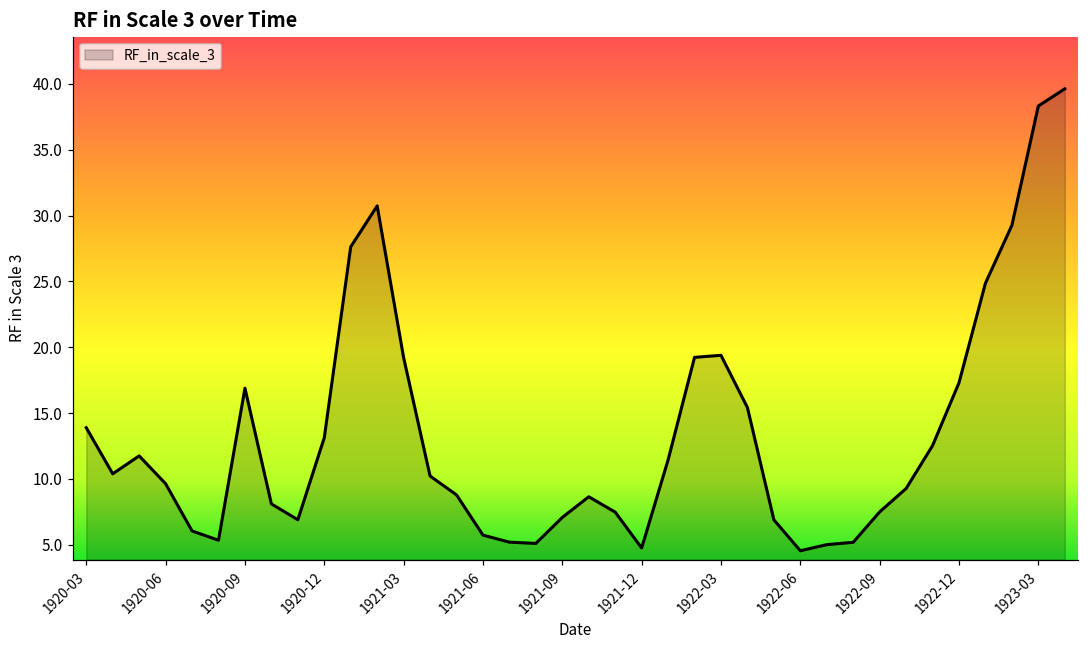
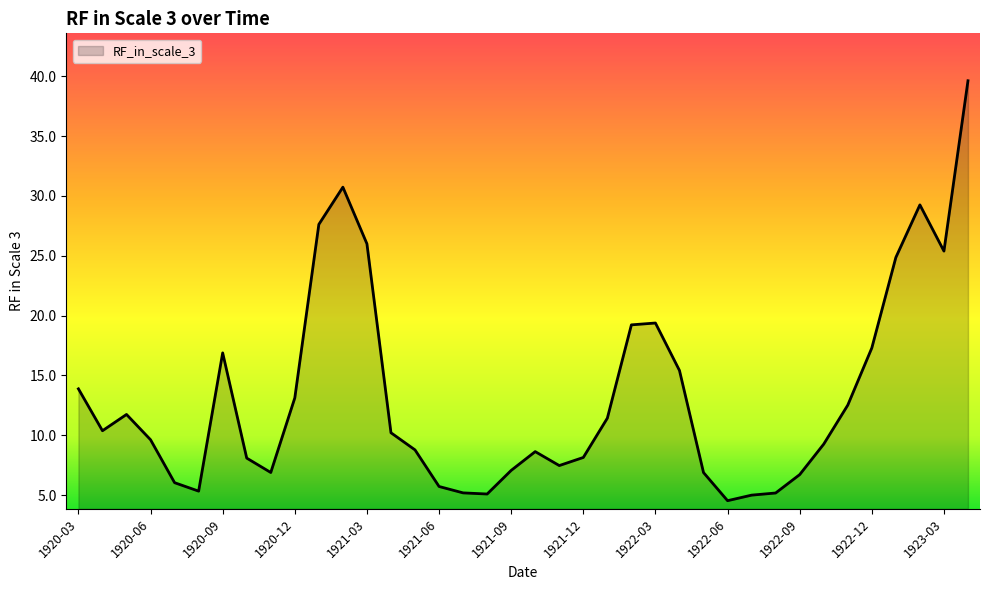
  {
    "1920-03": 13.9,
    "1920-06": 9.6,
    "1920-09": 16.9,
    "1920-12": 13.1,
-   "1921-03": 19.2,
+   "1921-03": 26.0,
    "1921-06": 5.7,
    "1921-09": 7.1,
-   "1921-12": 4.7,
+   "1921-12": 8.1,
    "1922-03": 19.4,
    "1922-06": 4.5,
-   "1922-09": 7.5,
+   "1922-09": 6.7,
    "1922-12": 17.3,
-   "1923-03": 38.3
+   "1923-03": 25.4
  }
